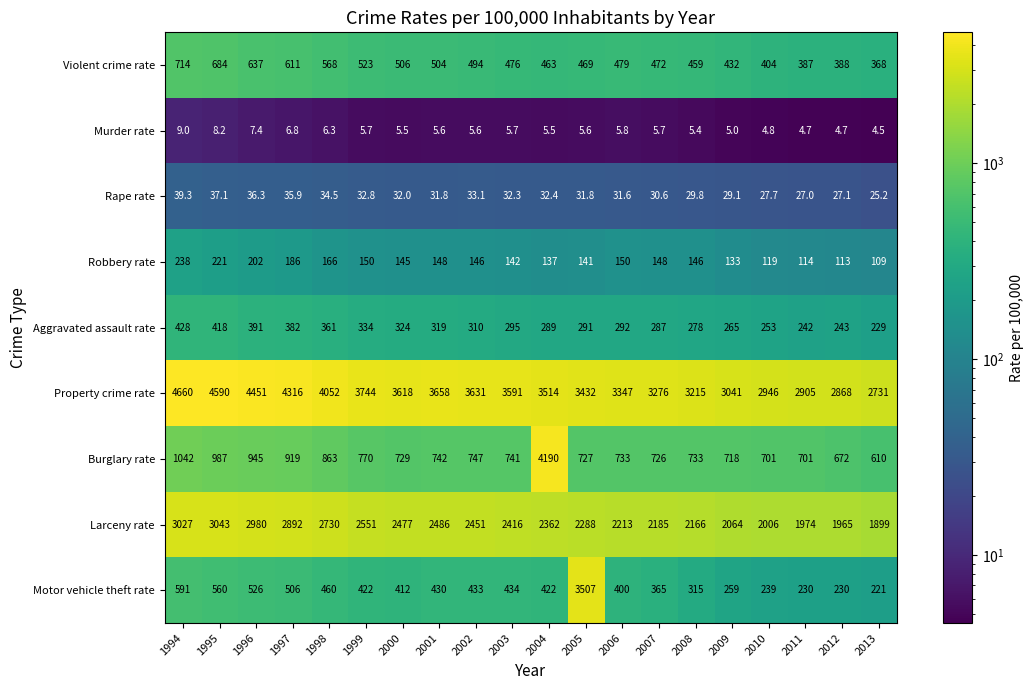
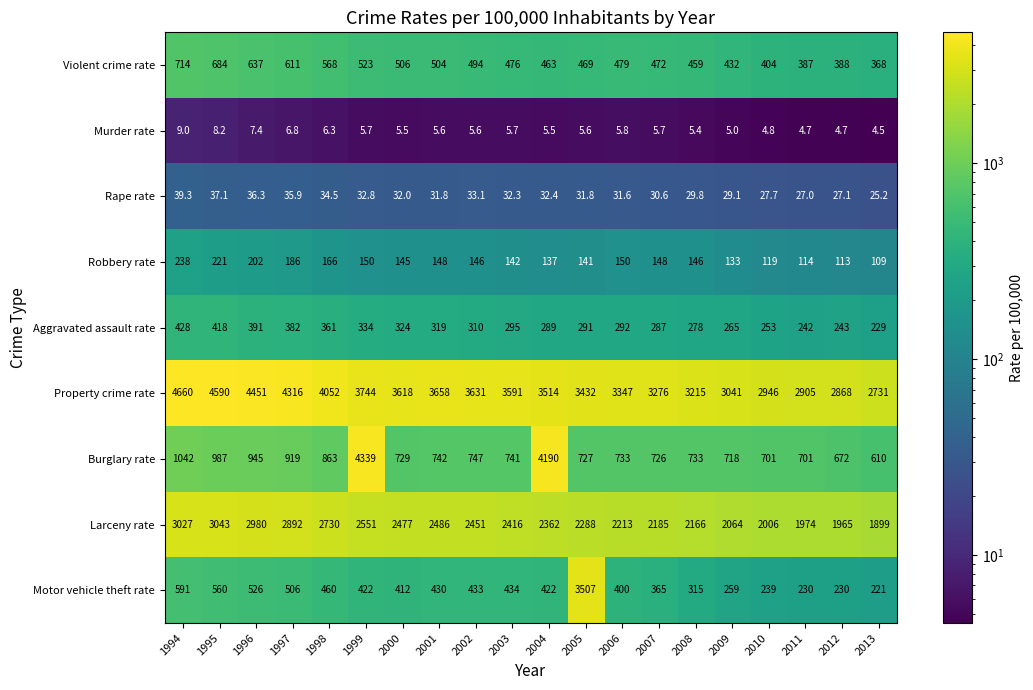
  {
    "Violent crime rate": {
      "1994": 714,
      "1995": 684,
      "1996": 637,
      "1997": 611,
      "1998": 568,
      "1999": 523,
      "2000": 506,
      "2001": 504,
      "2002": 494,
      "2003": 476,
      "2004": 463,
      "2005": 469,
      "2006": 479,
      "2007": 472,
      "2008": 459,
      "2009": 432,
      "2010": 404,
      "2011": 387,
      "2012": 388,
      "2013": 368
    },
    "Murder rate": {
      "1994": 9.0,
      "1995": 8.2,
      "1996": 7.4,
      "1997": 6.8,
      "1998": 6.3,
      "1999": 5.7,
      "2000": 5.5,
      "2001": 5.6,
      "2002": 5.6,
      "2003": 5.7,
      "2004": 5.5,
      "2005": 5.6,
      "2006": 5.8,
      "2007": 5.7,
      "2008": 5.4,
      "2009": 5.0,
      "2010": 4.8,
      "2011": 4.7,
      "2012": 4.7,
      "2013": 4.5
    },
    "Rape rate": {
      "1994": 39.3,
      "1995": 37.1,
      "1996": 36.3,
      "1997": 35.9,
      "1998": 34.5,
      "1999": 32.8,
      "2000": 32.0,
      "2001": 31.8,
      "2002": 33.1,
      "2003": 32.3,
      "2004": 32.4,
      "2005": 31.8,
      "2006": 31.6,
      "2007": 30.6,
      "2008": 29.8,
      "2009": 29.1,
      "2010": 27.7,
      "2011": 27.0,
      "2012": 27.1,
      "2013": 25.2
    },
    "Robbery rate": {
      "1994": 238,
      "1995": 221,
      "1996": 202,
      "1997": 186,
      "1998": 166,
      "1999": 150,
      "2000": 145,
      "2001": 148,
      "2002": 146,
      "2003": 142,
      "2004": 137,
      "2005": 141,
      "2006": 150,
      "2007": 148,
      "2008": 146,
      "2009": 133,
      "2010": 119,
      "2011": 114,
      "2012": 113,
      "2013": 109
    },
    "Aggravated assault rate": {
      "1994": 428,
      "1995": 418,
      "1996": 391,
      "1997": 382,
      "1998": 361,
      "1999": 334,
      "2000": 324,
      "2001": 319,
      "2002": 310,
      "2003": 295,
      "2004": 289,
      "2005": 291,
      "2006": 292,
      "2007": 287,
      "2008": 278,
      "2009": 265,
      "2010": 253,
      "2011": 242,
      "2012": 243,
      "2013": 229
    },
    "Property crime rate": {
      "1994": 4660,
      "1995": 4590,
      "1996": 4451,
      "1997": 4316,
      "1998": 4052,
      "1999": 3744,
      "2000": 3618,
      "2001": 3658,
      "2002": 3631,
      "2003": 3591,
      "2004": 3514,
      "2005": 3432,
      "2006": 3347,
      "2007": 3276,
      "2008": 3215,
      "2009": 3041,
      "2010": 2946,
      "2011": 2905,
      "2012": 2868,
      "2013": 2731
    },
    "Burglary rate": {
      "1994": 1042,
      "1995": 987,
      "1996": 945,
      "1997": 919,
      "1998": 863,
-     "1999": 770,
+     "1999": 4339,
      "2000": 729,
      "2001": 742,
      "2002": 747,
      "2003": 741,
      "2004": 4190,
      "2005": 727,
      "2006": 733,
      "2007": 726,
      "2008": 733,
      "2009": 718,
      "2010": 701,
      "2011": 701,
      "2012": 672,
      "2013": 610
    },
    "Larceny rate": {
      "1994": 3027,
      "1995": 3043,
      "1996": 2980,
      "1997": 2892,
      "1998": 2730,
      "1999": 2551,
      "2000": 2477,
      "2001": 2486,
      "2002": 2451,
      "2003": 2416,
      "2004": 2362,
      "2005": 2288,
      "2006": 2213,
      "2007": 2185,
      "2008": 2166,
      "2009": 2064,
      "2010": 2006,
      "2011": 1974,
      "2012": 1965,
      "2013": 1899
    },
    "Motor vehicle theft rate": {
      "1994": 591,
      "1995": 560,
      "1996": 526,
      "1997": 506,
      "1998": 460,
      "1999": 422,
      "2000": 412,
      "2001": 430,
      "2002": 433,
      "2003": 434,
      "2004": 422,
      "2005": 3507,
      "2006": 400,
      "2007": 365,
      "2008": 315,
      "2009": 259,
      "2010": 239,
      "2011": 230,
      "2012": 230,
      "2013": 221
    }
  }
